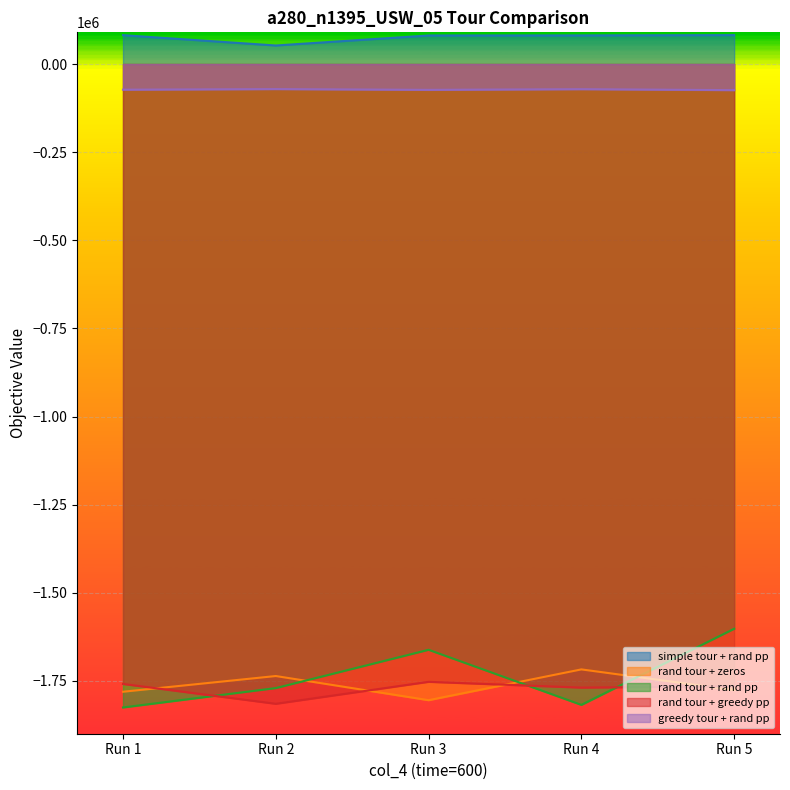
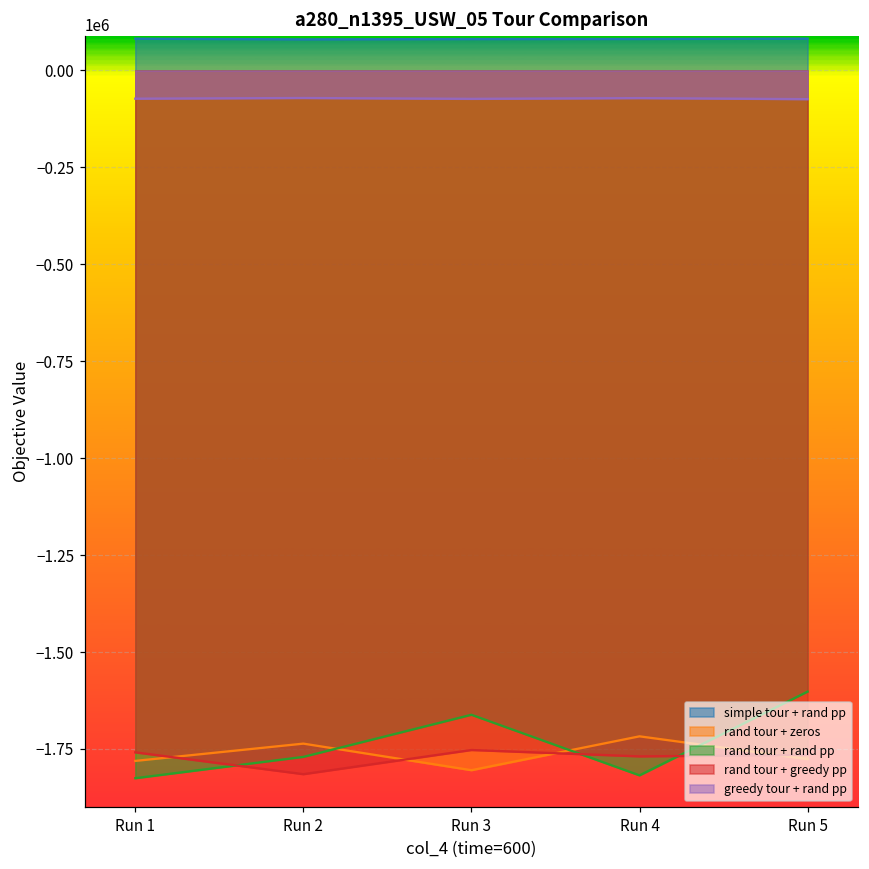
  {
    "simple tour + rand pp": {
      "Run 1": 80000,
-     "Run 2": 50000,
+     "Run 2": 80000,
      "Run 3": 80000,
      "Run 4": 80000,
      "Run 5": 80000
    }
  }
